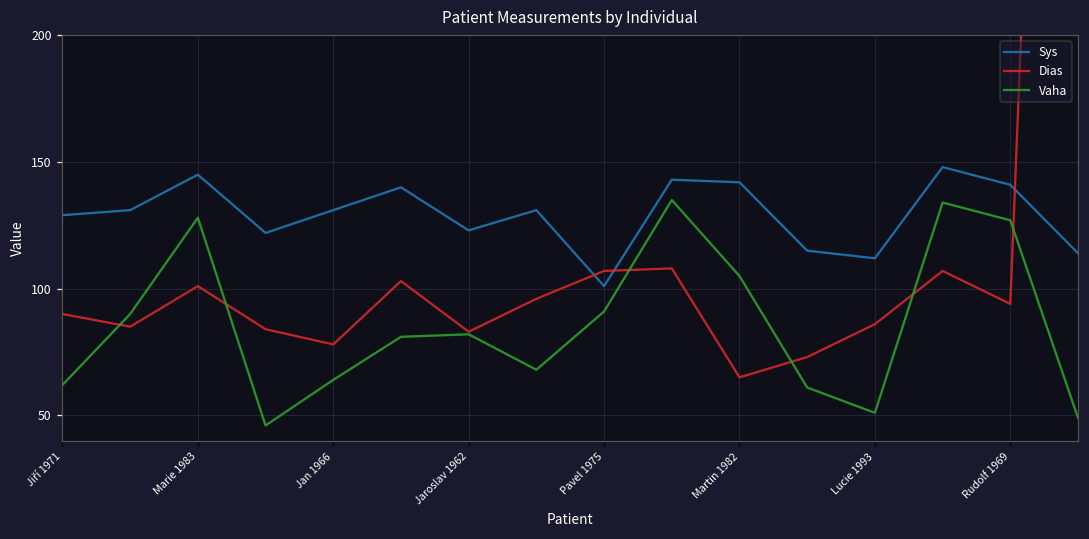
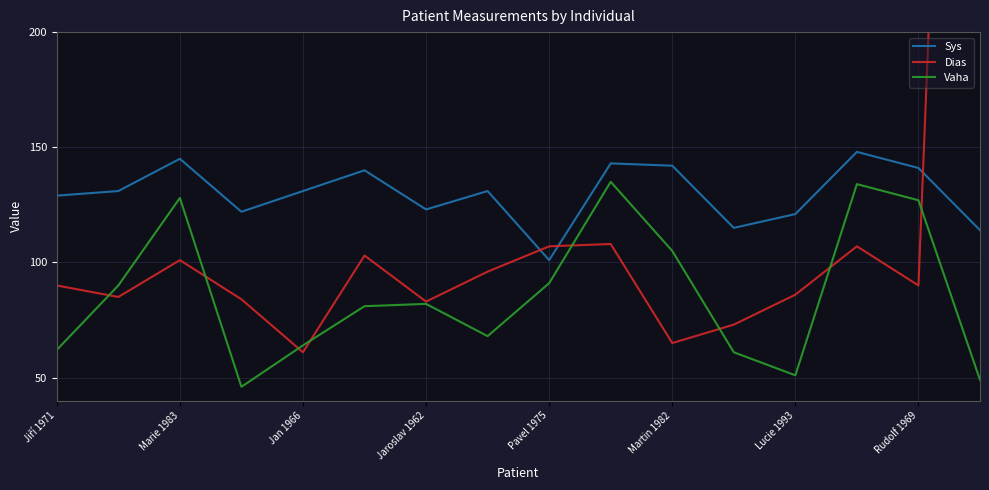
  {
    "Sys": {
      "Jiří 1971": 129,
      "Marie 1983": 145,
      "Jan 1966": 131,
      "Jaroslav 1962": 123,
      "Pavel 1975": 101,
      "Martin 1982": 142,
-     "Lucie 1993": 112,
+     "Lucie 1993": 121,
      "Rudolf 1969": 141
    },
    "Dias": {
      "Jiří 1971": 90,
      "Marie 1983": 101,
-     "Jan 1966": 78,
+     "Jan 1966": 61,
      "Pavel 1975": 107,
      "Martin 1982": 65,
      "Lucie 1993": 86,
-     "Rudolf 1969": 94
+     "Rudolf 1969": 90
    },
    "Vaha": {
      "Jiří 1971": 62,
      "Marie 1983": 128,
      "Jan 1966": 64,
      "Pavel 1975": 91,
      "Martin 1982": 105,
      "Lucie 1993": 51,
      "Rudolf 1969": 127
    }
  }
